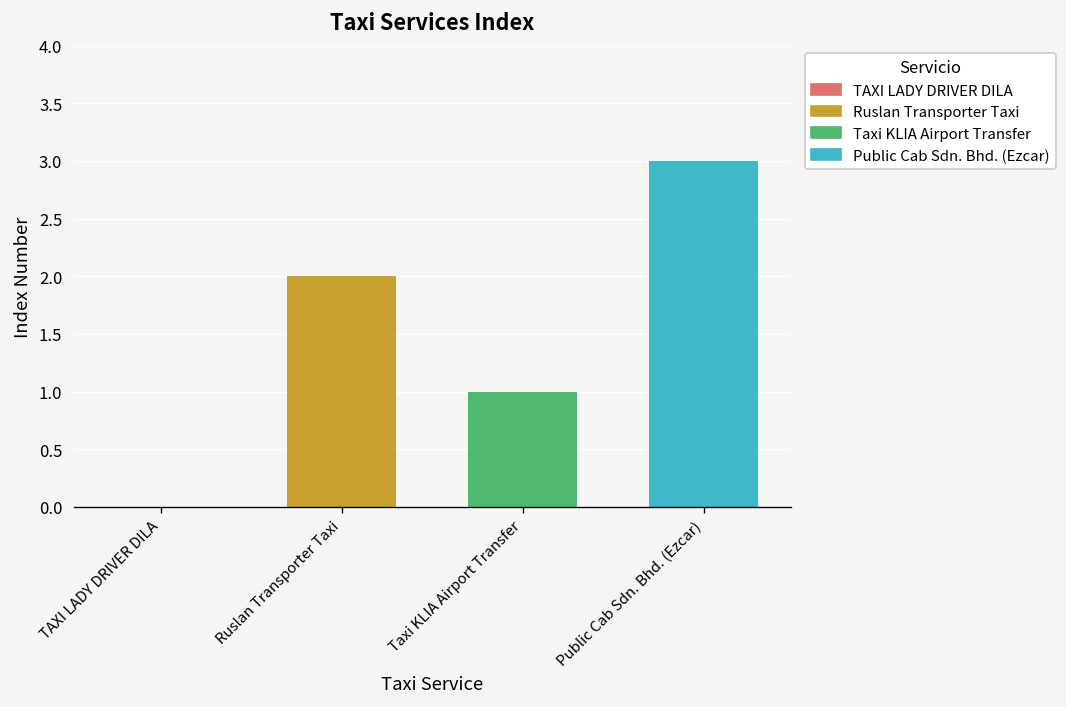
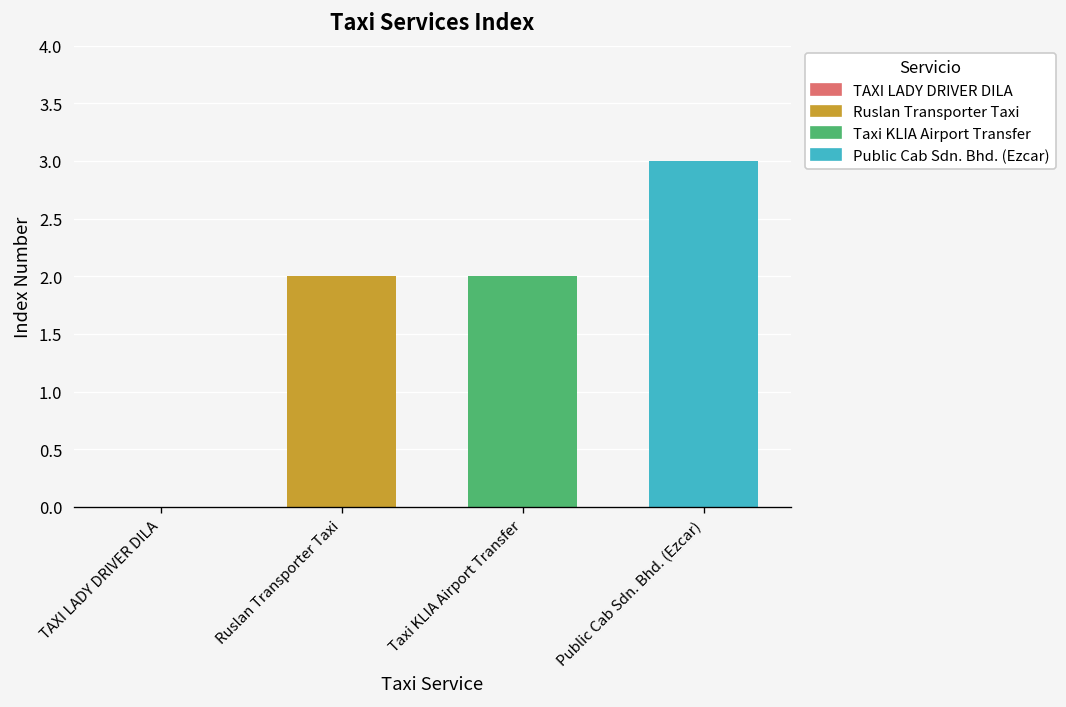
  {
    "TAXI LADY DRIVER DILA": 0,
    "Ruslan Transporter Taxi": 2,
-   "Taxi KLIA Airport Transfer": 1,
+   "Taxi KLIA Airport Transfer": 2,
    "Public Cab Sdn. Bhd. (Ezcar)": 3
  }
